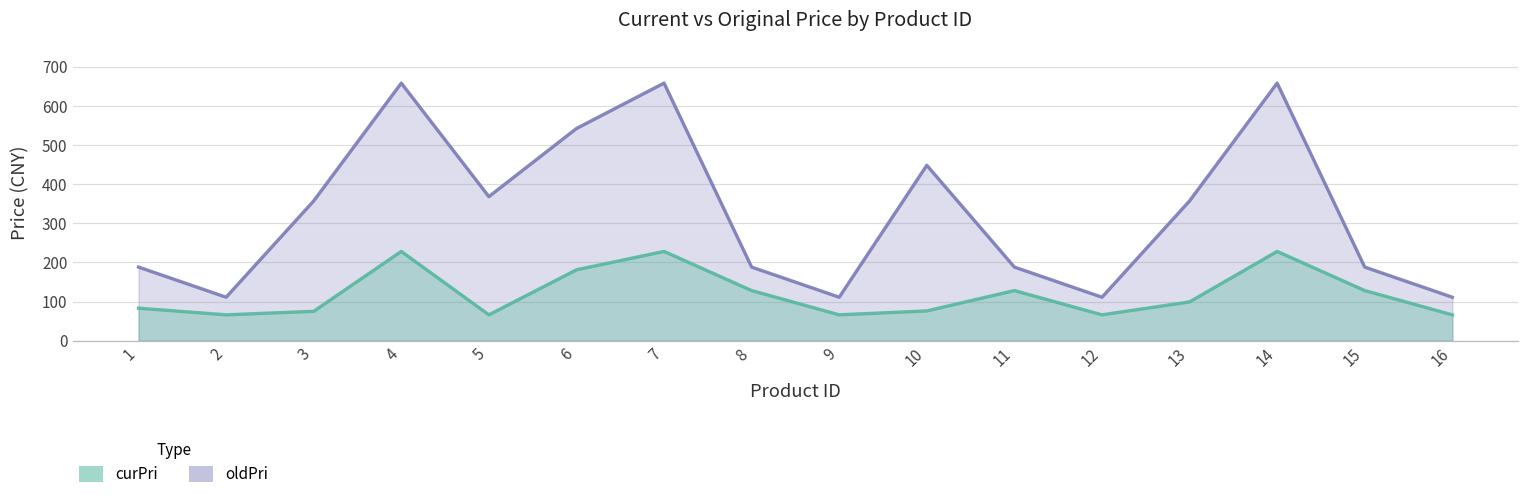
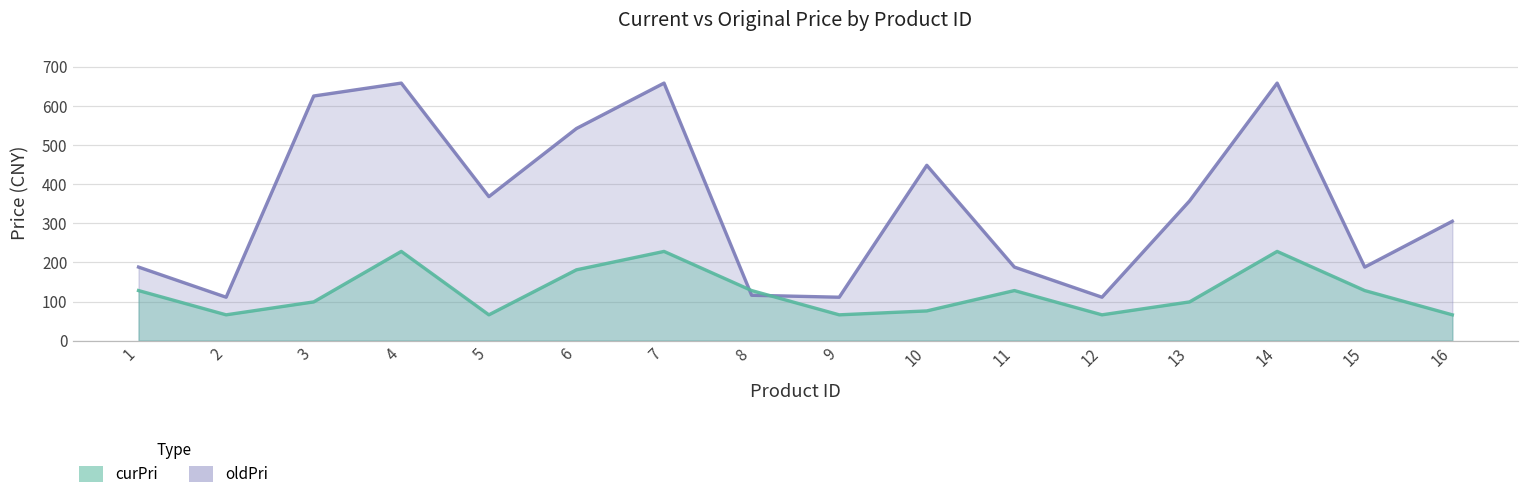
  {
    "oldPri": {
      "1": 190,
      "2": 110,
-     "3": 360,
+     "3": 630,
      "4": 660,
      "5": 370,
      "6": 540,
      "7": 660,
-     "8": 190,
+     "8": 120,
      "9": 110,
      "10": 450,
      "11": 190,
      "12": 110,
      "13": 360,
      "14": 660,
      "15": 190,
-     "16": 110
+     "16": 310
    },
    "curPri": {
-     "1": 80,
+     "1": 130,
      "2": 70,
-     "3": 80,
+     "3": 100,
      "4": 230,
      "5": 70,
      "6": 180,
      "7": 230,
      "8": 130,
      "9": 70,
      "10": 80,
      "11": 130,
      "12": 70,
      "13": 100,
      "14": 230,
      "15": 130,
      "16": 70
    }
  }
